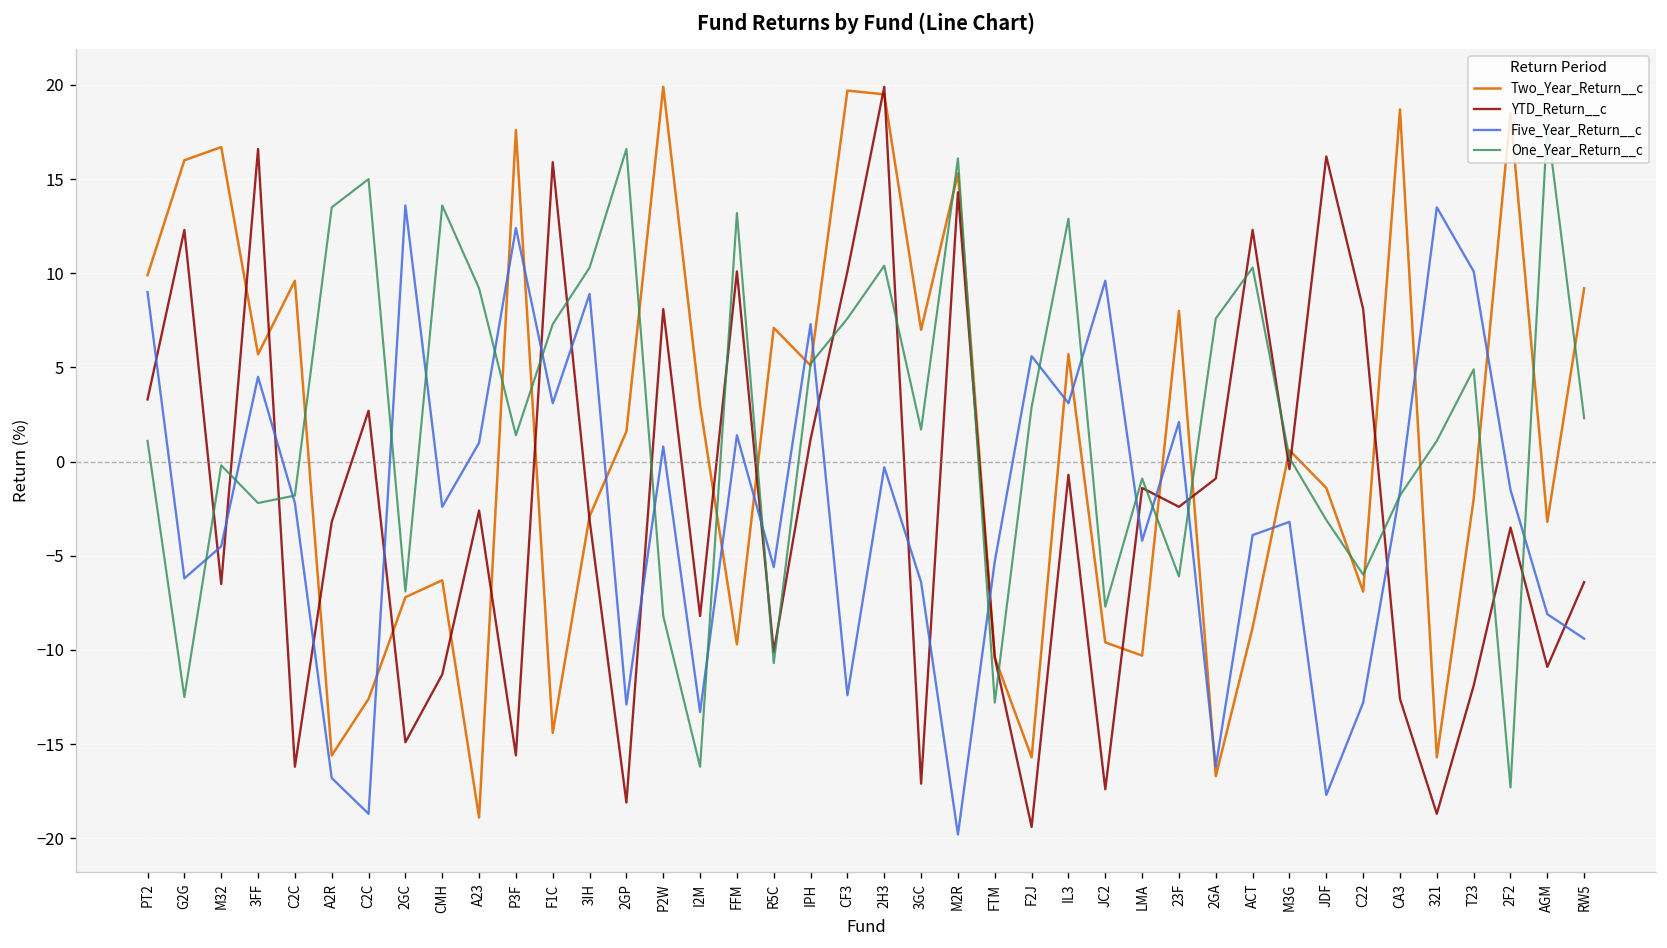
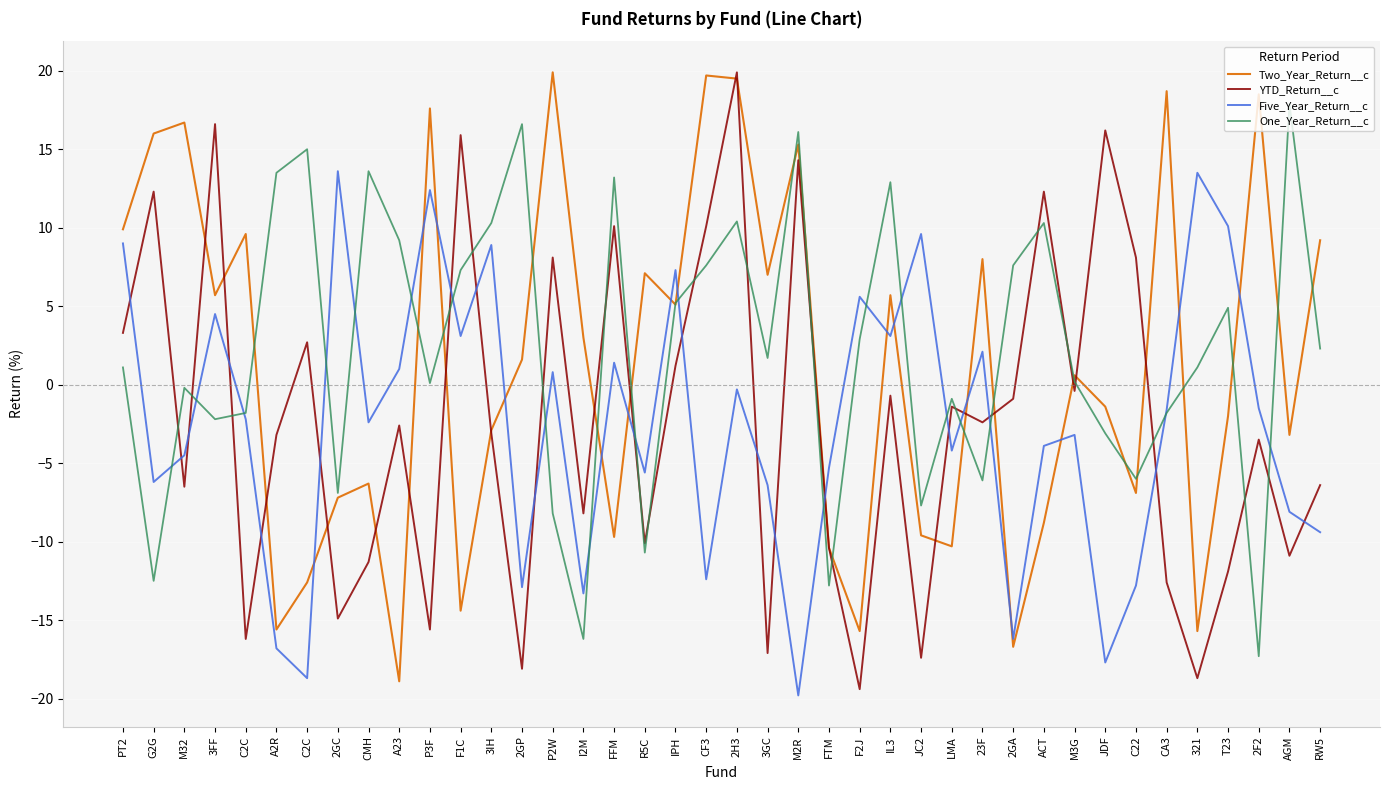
  {
    "Two_Year_Return__c": {
      "PT2": 9.9,
      "G2G": 16.0,
      "M32": 16.7,
      "3FF": 5.7,
      "A2R": -15.6,
      "2GC": -7.2,
      "CMH": -6.3,
      "A23": -18.9,
      "P3F": 17.6,
      "F1C": -14.4,
      "3IH": -2.9,
      "2GP": 1.6,
      "P2W": 19.9,
      "I2M": 3.0,
      "FFM": -9.7,
      "R5C": 7.1,
      "CF3": 19.7,
      "2H3": 19.5,
      "3GC": 7.0,
      "M2R": 15.3,
      "F2J": -15.7,
      "IL3": 5.7,
      "JC2": -9.6,
      "LMA": -10.3,
      "23F": 8.0,
      "2GA": -16.7,
      "ACT": -8.8,
      "M3G": 0.6,
      "JDF": -1.4,
      "C22": -6.9,
      "CA3": 18.7,
      "321": -15.7,
      "T23": -2.0,
      "AGM": -3.2,
      "RW5": 9.2
    },
    "YTD_Return__c": {
      "PT2": 3.3,
      "G2G": 12.3,
      "M32": -6.5,
      "3FF": 16.6,
      "A2R": -3.2,
      "2GC": -14.9,
      "CMH": -11.3,
      "A23": -2.6,
      "P3F": -15.6,
      "F1C": 15.9,
      "3IH": -3.1,
      "2GP": -18.1,
      "P2W": 8.1,
      "I2M": -8.2,
      "FFM": 10.1,
      "R5C": -10.1,
      "IPH": 1.2,
      "CF3": 10.1,
      "2H3": 19.9,
      "3GC": -17.1,
      "M2R": 14.3,
      "F2J": -19.4,
      "IL3": -0.7,
      "JC2": -17.4,
      "LMA": -1.4,
      "23F": -2.4,
      "2GA": -0.9,
      "ACT": 12.3,
      "M3G": -0.4,
      "JDF": 16.2,
      "C22": 8.1,
      "CA3": -12.6,
      "321": -18.7,
      "T23": -11.9,
      "2F2": -3.5,
      "AGM": -10.9,
      "RW5": -6.4
    },
    "Five_Year_Return__c": {
      "PT2": 9.0,
      "G2G": -6.2,
      "M32": -4.5,
      "3FF": 4.5,
      "A2R": -16.8,
      "2GC": 13.6,
      "CMH": -2.4,
      "A23": 1.0,
      "P3F": 12.4,
      "F1C": 3.1,
      "3IH": 8.9,
      "2GP": -12.9,
      "P2W": 0.8,
      "I2M": -13.3,
      "FFM": 1.4,
      "R5C": -5.6,
      "IPH": 7.3,
      "CF3": -12.4,
      "2H3": -0.3,
      "3GC": -6.4,
      "M2R": -19.8,
      "FTM": -5.3,
      "F2J": 5.6,
      "IL3": 3.1,
      "JC2": 9.6,
      "LMA": -4.2,
      "23F": 2.1,
      "2GA": -16.2,
      "ACT": -3.9,
      "M3G": -3.2,
      "JDF": -17.7,
      "C22": -12.8,
      "CA3": -1.6,
      "321": 13.5,
      "T23": 10.1,
      "2F2": -1.5,
      "AGM": -8.1,
      "RW5": -9.4
    },
    "One_Year_Return__c": {
      "PT2": 1.1,
      "G2G": -12.5,
      "M32": -0.2,
      "3FF": -2.2,
      "A2R": 13.5,
      "2GC": -6.9,
      "CMH": 13.6,
      "A23": 9.2,
-     "P3F": 1.4,
+     "P3F": 0.1,
      "F1C": 7.3,
      "3IH": 10.3,
      "2GP": 16.6,
      "P2W": -8.2,
      "I2M": -16.2,
      "FFM": 13.2,
      "R5C": -10.7,
      "CF3": 7.6,
      "2H3": 10.4,
      "3GC": 1.7,
      "M2R": 16.1,
      "FTM": -12.8,
      "F2J": 2.9,
      "IL3": 12.9,
      "JC2": -7.7,
      "LMA": -0.9,
      "23F": -6.1,
      "2GA": 7.6,
      "ACT": 10.3,
      "M3G": 0.2,
      "JDF": -3.1,
      "C22": -6.0,
      "CA3": -1.8,
      "321": 1.1,
      "T23": 4.9,
      "2F2": -17.3,
      "RW5": 2.3
    }
  }
